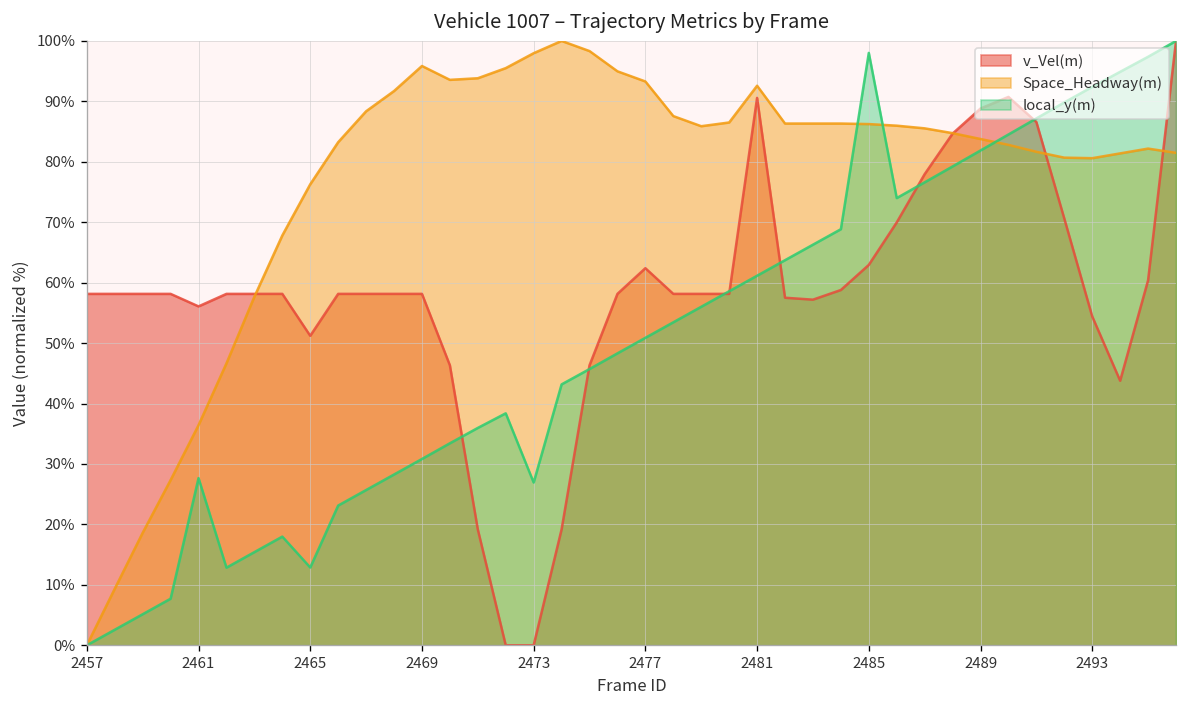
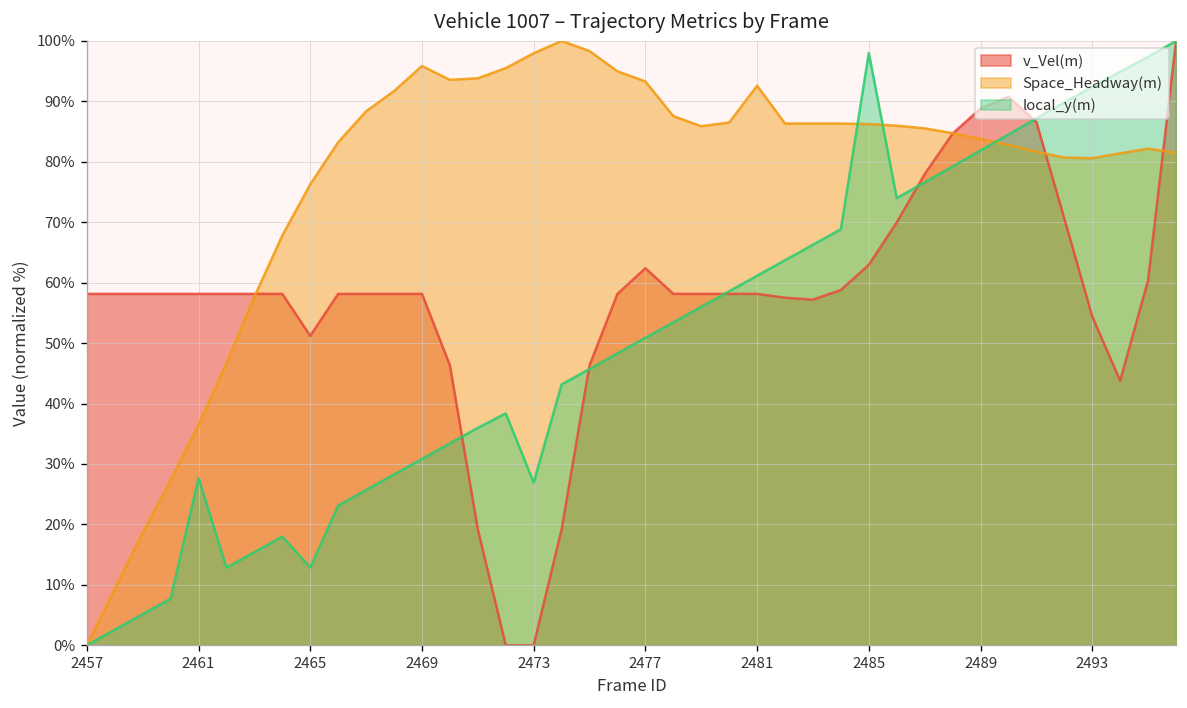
  {
    "v_Vel(m)": {
      "2457": "58%",
-     "2461": "56%",
+     "2461": "58%",
      "2465": "51%",
      "2469": "58%",
      "2473": "0%",
      "2477": "62%",
-     "2481": "91%",
+     "2481": "58%",
      "2485": "63%",
      "2493": "54%"
    },
    "Space_Headway(m)": {
      "2461": "36%",
      "2465": "76%",
      "2469": "96%",
      "2473": "98%",
      "2477": "93%",
      "2481": "93%",
      "2485": "86%",
      "2489": "84%",
      "2493": "81%"
    },
    "local_y(m)": {
      "2461": "28%",
      "2465": "13%",
      "2469": "31%",
      "2473": "27%",
      "2477": "51%",
      "2481": "61%",
      "2485": "98%",
      "2489": "82%"
    }
  }
